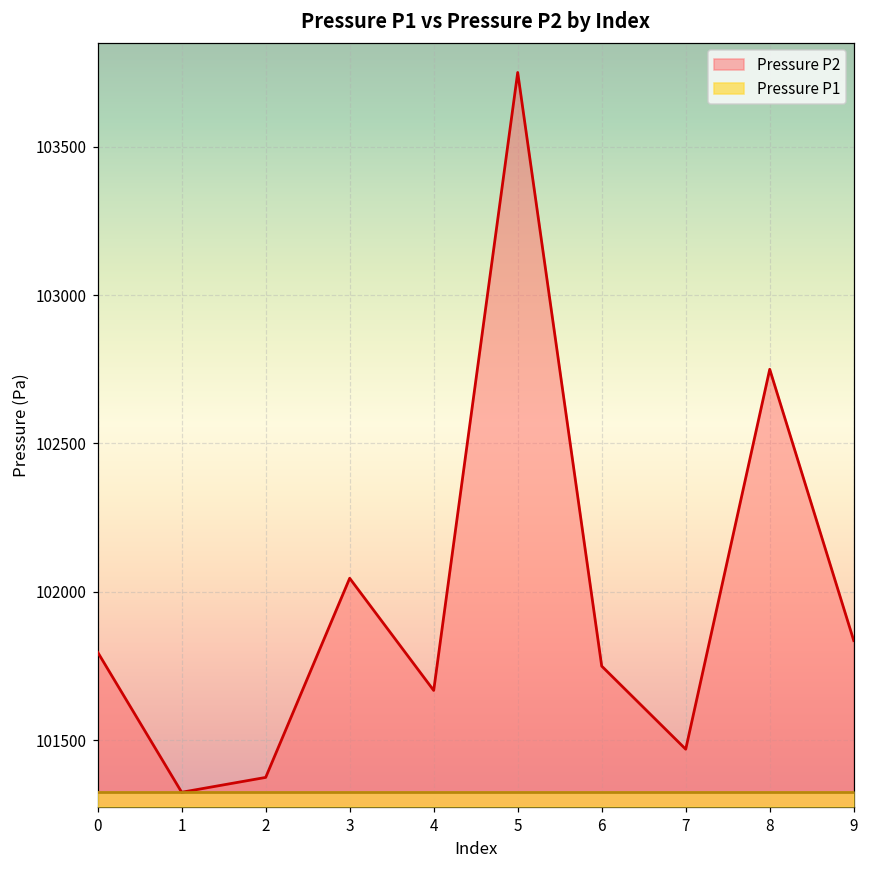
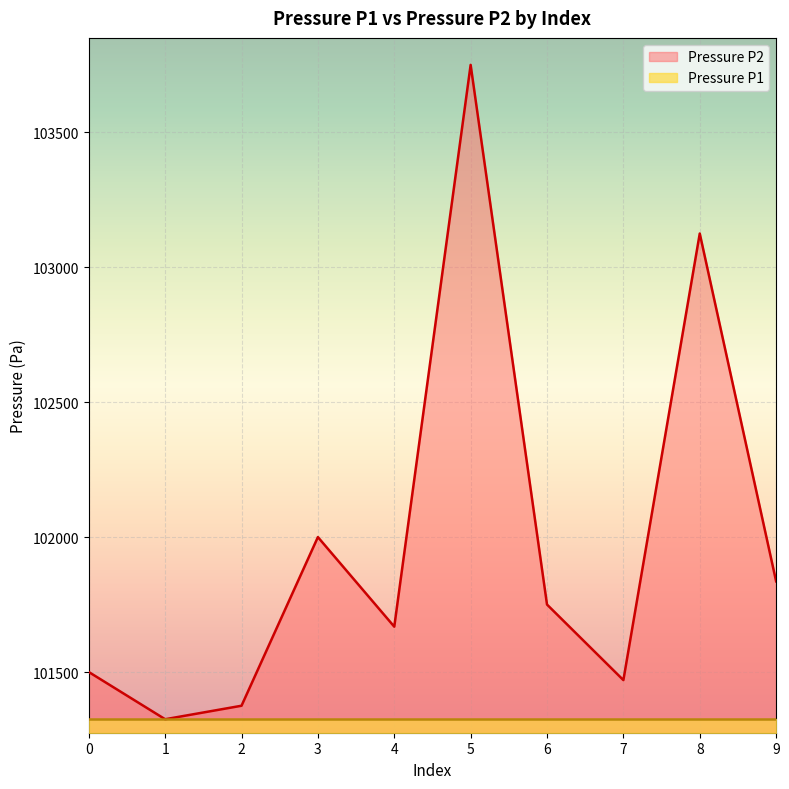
  {
    "Pressure P2": {
-     "0": 101800,
+     "0": 101500,
      "2": 101380,
-     "3": 102050,
+     "3": 102000,
      "4": 101670,
      "5": 103750,
      "6": 101750,
      "7": 101470,
-     "8": 102750,
+     "8": 103130,
      "9": 101840
    },
    "Pressure P1": {
      "0": 101330,
      "2": 101330,
      "3": 101330,
      "4": 101330,
      "5": 101330,
      "6": 101330,
      "7": 101330,
      "8": 101330,
      "9": 101330
    }
  }
